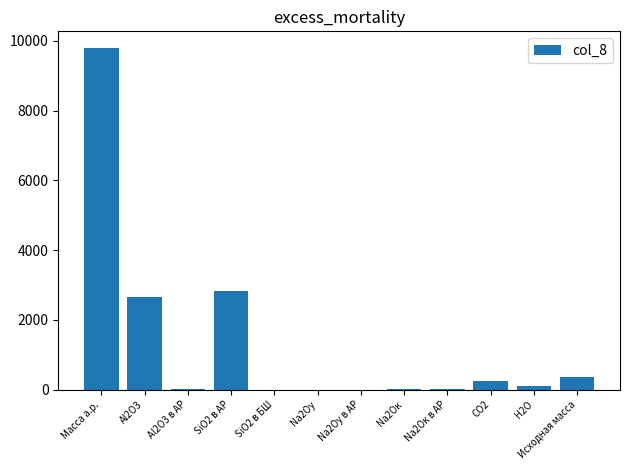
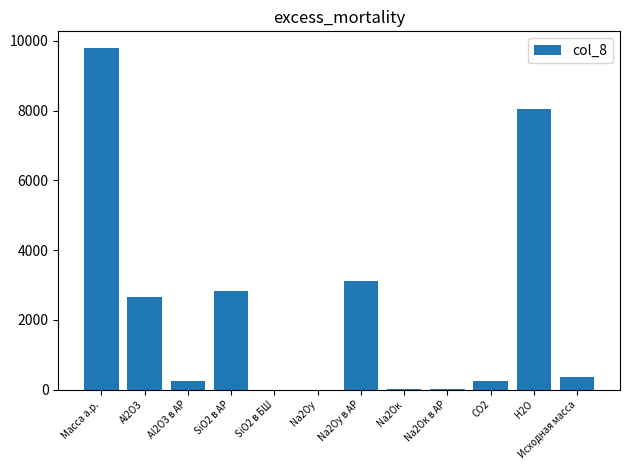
  {
    "Масса а.р.": 9800,
    "Al2O3": 2700,
-   "Al2O3 в АР": 0,
+   "Al2O3 в АР": 200,
    "SiO2 в АР": 2800,
-   "Na2Oу в АР": 0,
+   "Na2Oу в АР": 3100,
    "CO2": 300,
-   "H2O": 100,
+   "H2O": 8000,
    "Исходная масса": 400
  }
